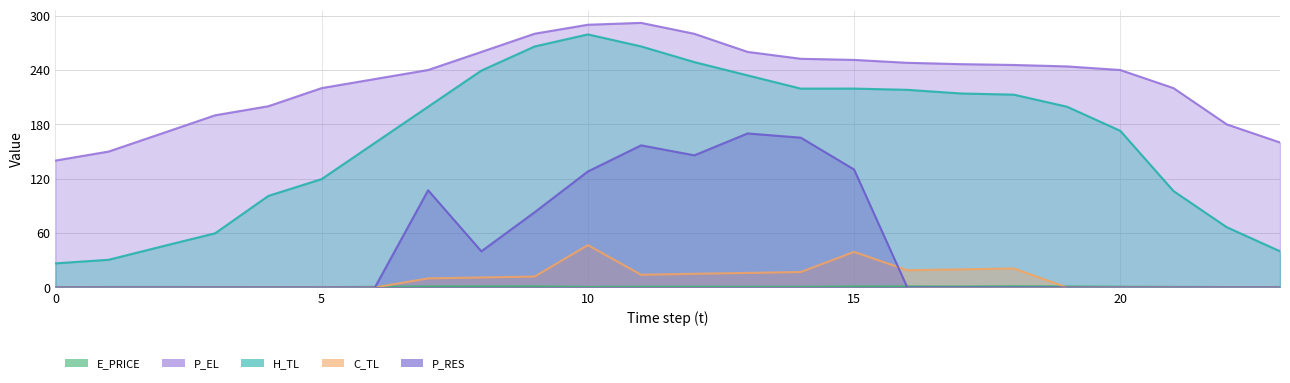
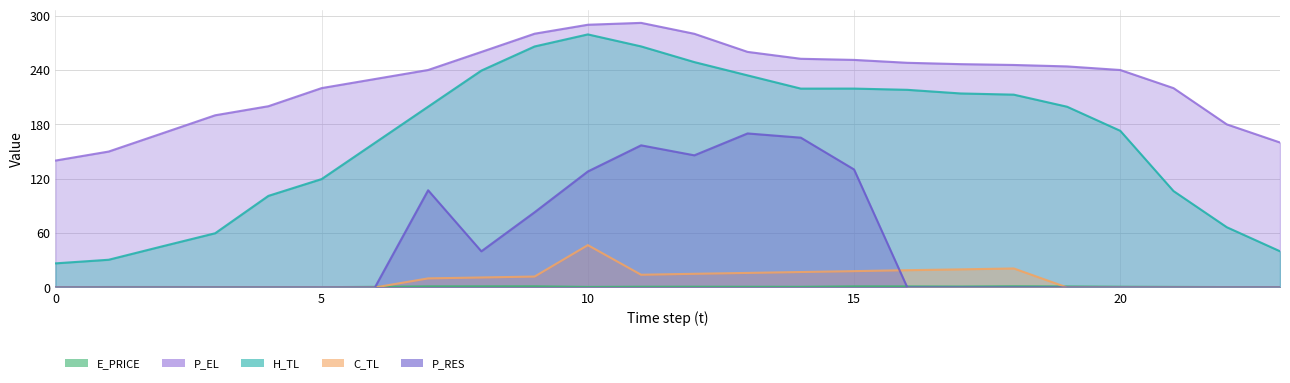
  {
    "C_TL": {
      "10": 50,
-     "15": 40
+     "15": 20
    }
  }
